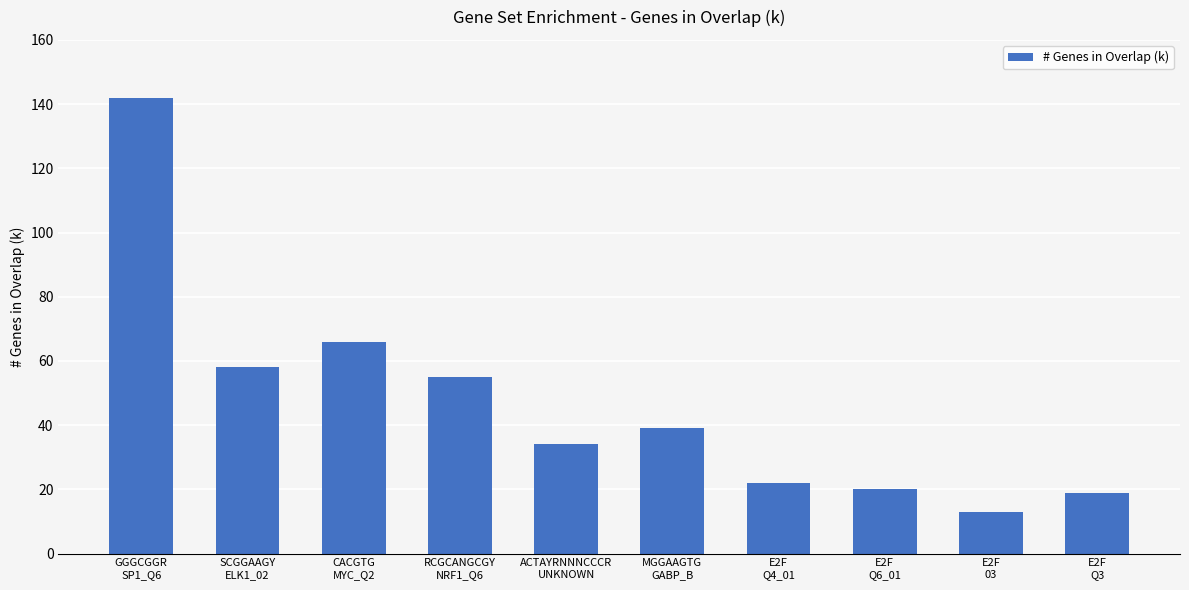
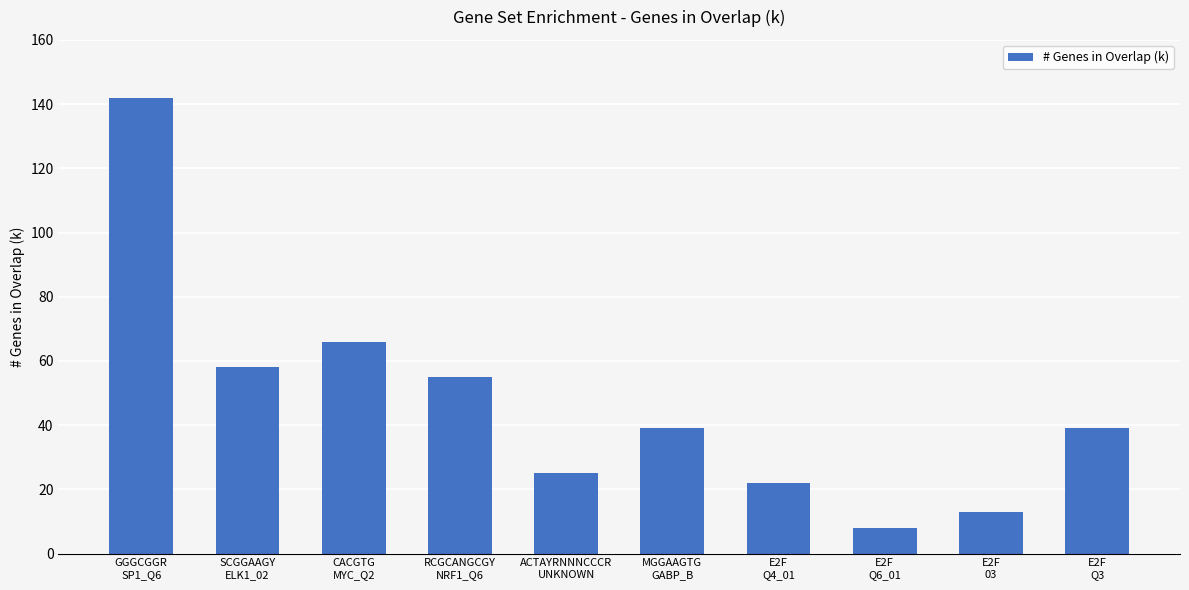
  {
    "GGGCGGR SP1_Q6": 142,
    "SCGGAAGY ELK1_02": 58,
    "CACGTG MYC_Q2": 66,
    "RCGCANGCGY NRF1_Q6": 55,
-   "ACTAYRNNNCCCR UNKNOWN": 34,
+   "ACTAYRNNNCCCR UNKNOWN": 25,
    "MGGAAGTG GABP_B": 39,
    "E2F Q4_01": 22,
-   "E2F Q6_01": 20,
+   "E2F Q6_01": 8,
    "E2F 03": 13,
-   "E2F Q3": 19
+   "E2F Q3": 39
  }
